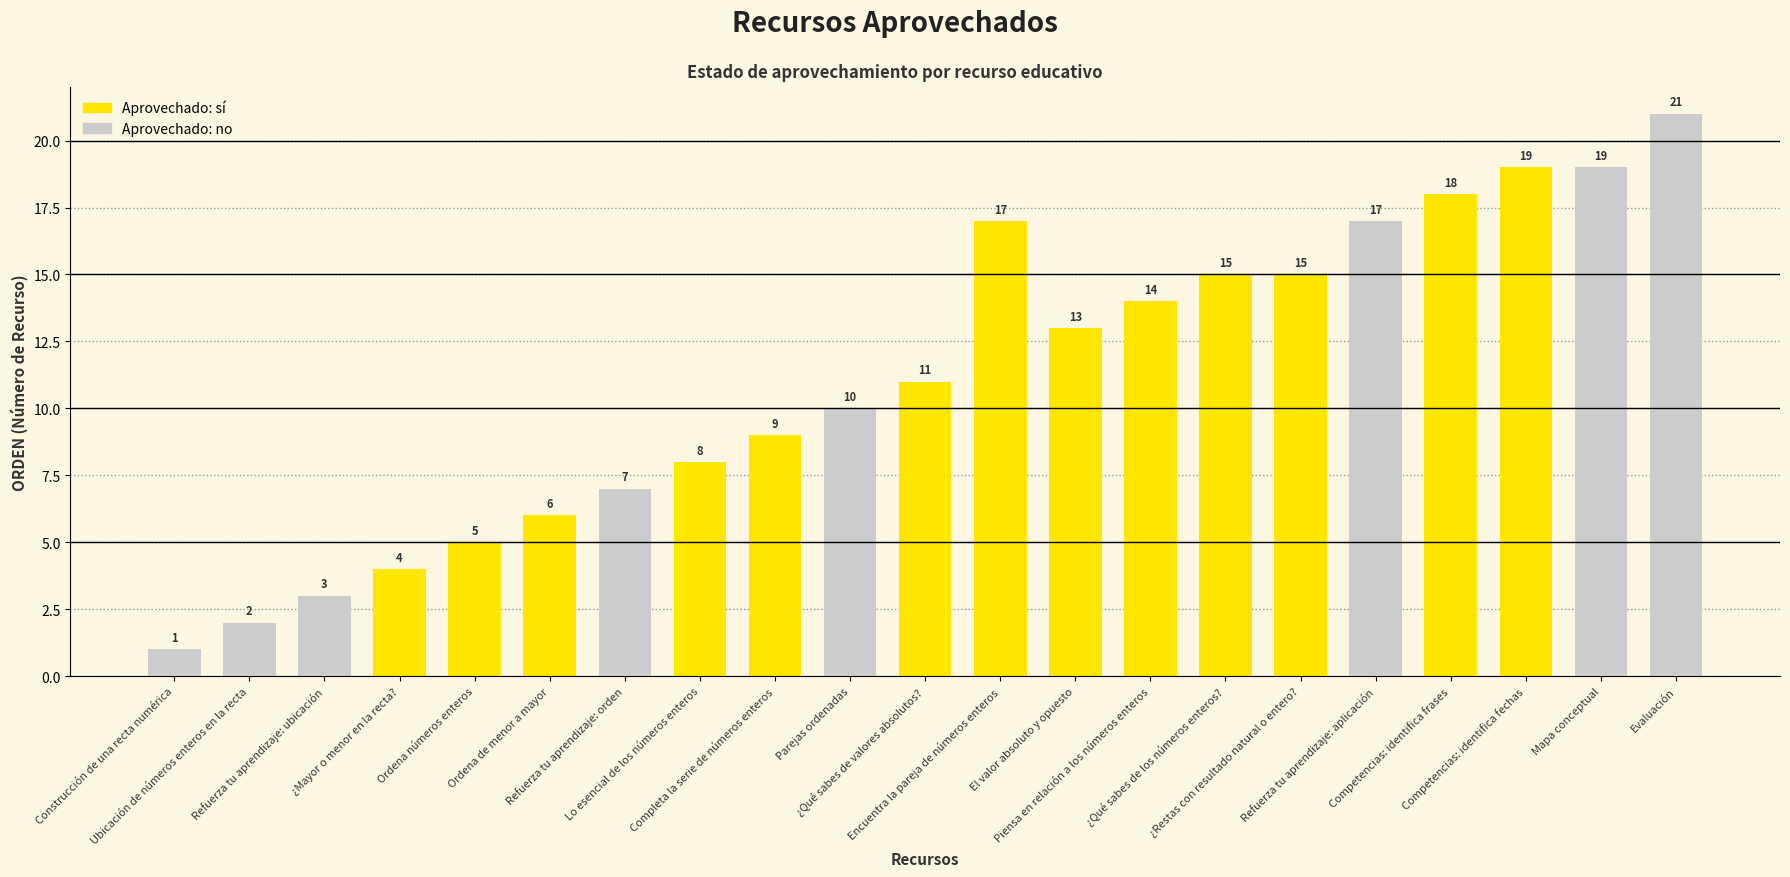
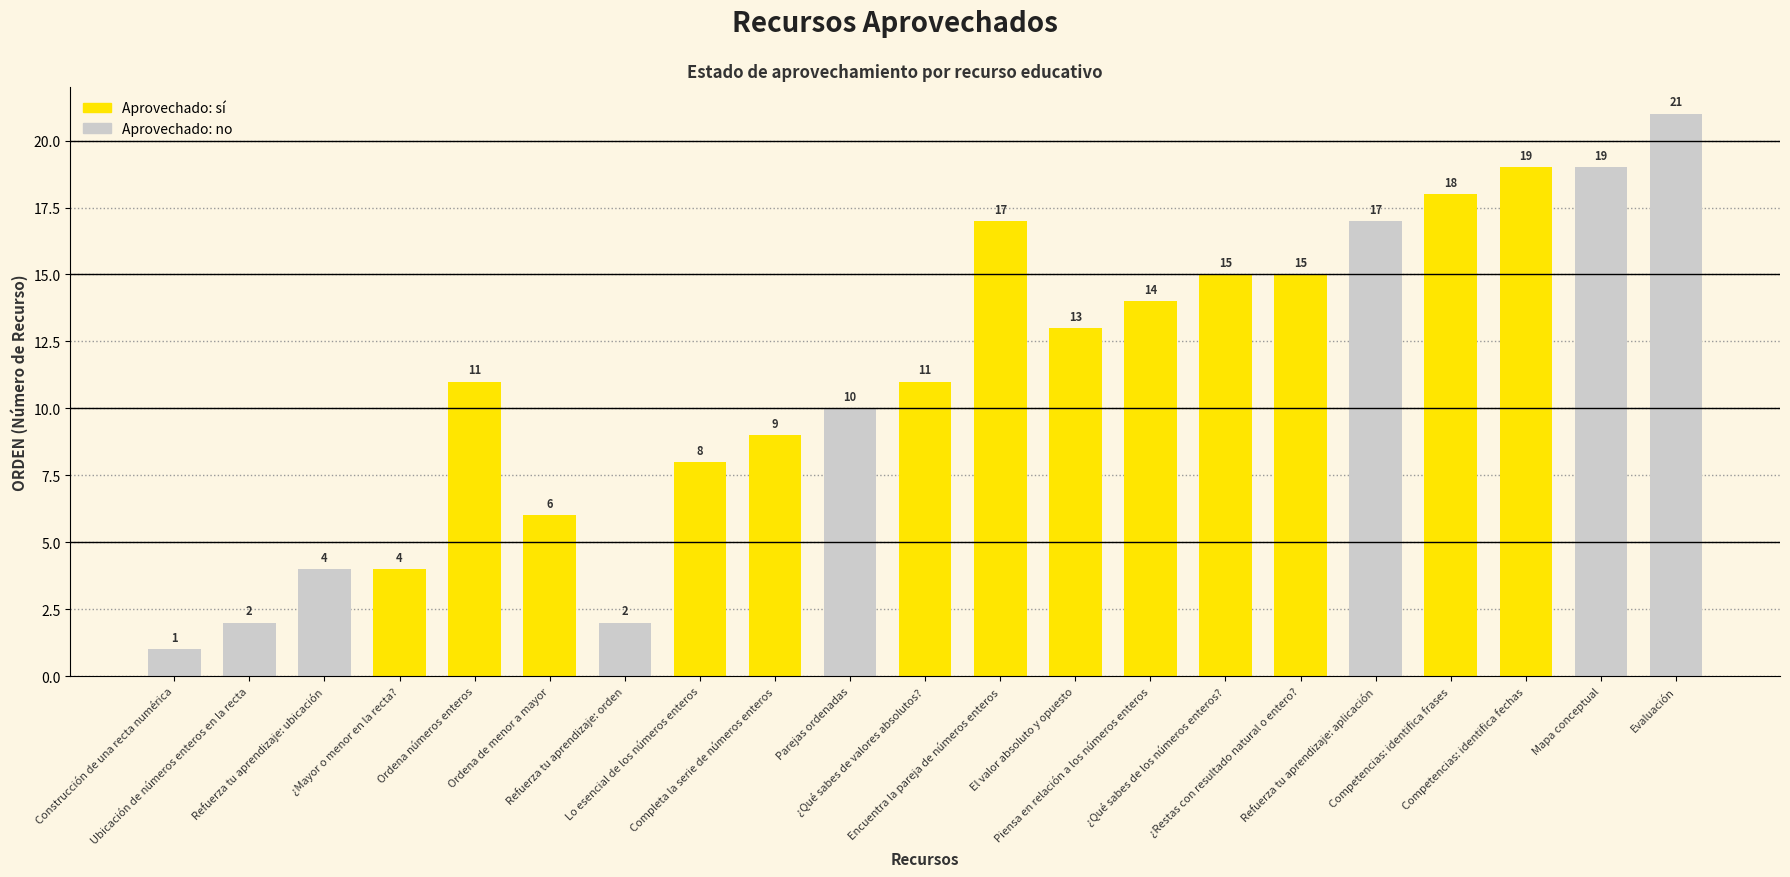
  {
    "Construcción de una recta numérica": 1,
    "Ubicación de números enteros en la recta": 2,
-   "Refuerza tu aprendizaje: ubicación": 3,
+   "Refuerza tu aprendizaje: ubicación": 4,
    "¿Mayor o menor en la recta?": 4,
-   "Ordena números enteros": 5,
+   "Ordena números enteros": 11,
    "Ordena de menor a mayor": 6,
-   "Refuerza tu aprendizaje: orden": 7,
+   "Refuerza tu aprendizaje: orden": 2,
    "Lo esencial de los números enteros": 8,
    "Completa la serie de números enteros": 9,
    "Parejas ordenadas": 10,
    "¿Qué sabes de valores absolutos?": 11,
    "Encuentra la pareja de números enteros": 17,
    "El valor absoluto y opuesto": 13,
    "Piensa en relación a los números enteros": 14,
    "¿Qué sabes de los números enteros?": 15,
    "¿Restas con resultado natural o entero?": 15,
    "Refuerza tu aprendizaje: aplicación": 17,
    "Competencias: identifica frases": 18,
    "Competencias: identifica fechas": 19,
    "Mapa conceptual": 19,
    "Evaluación": 21
  }
